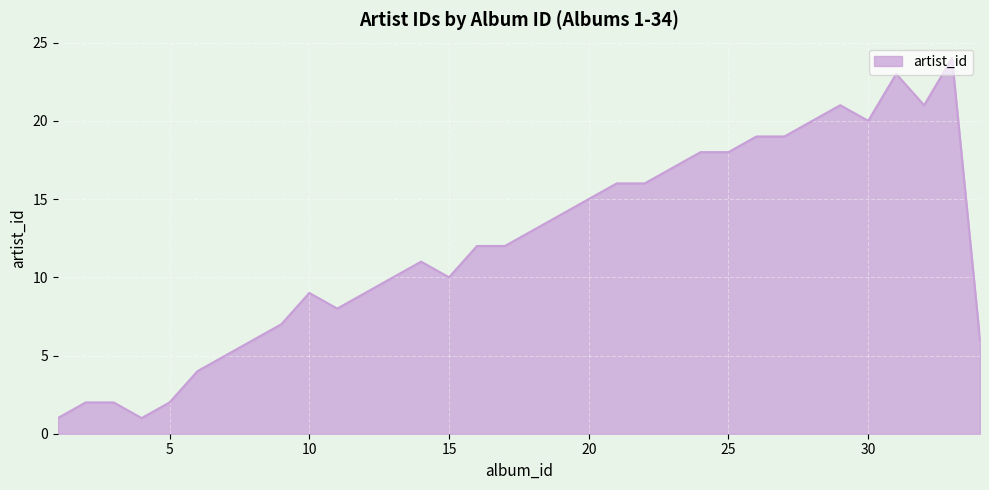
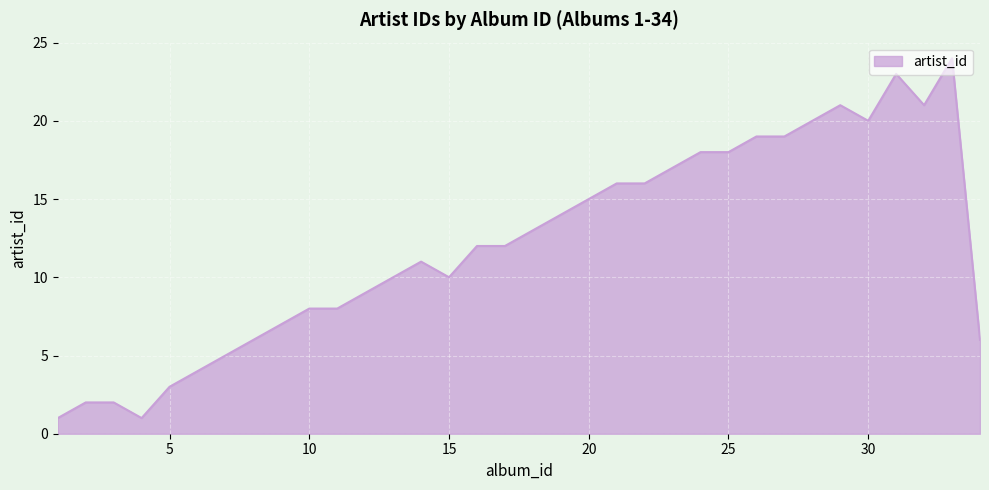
  {
-   "5": 2,
-   "10": 9,
+   "5": 3,
+   "10": 8,
    "15": 10,
    "20": 15,
    "25": 18,
    "30": 20
  }
